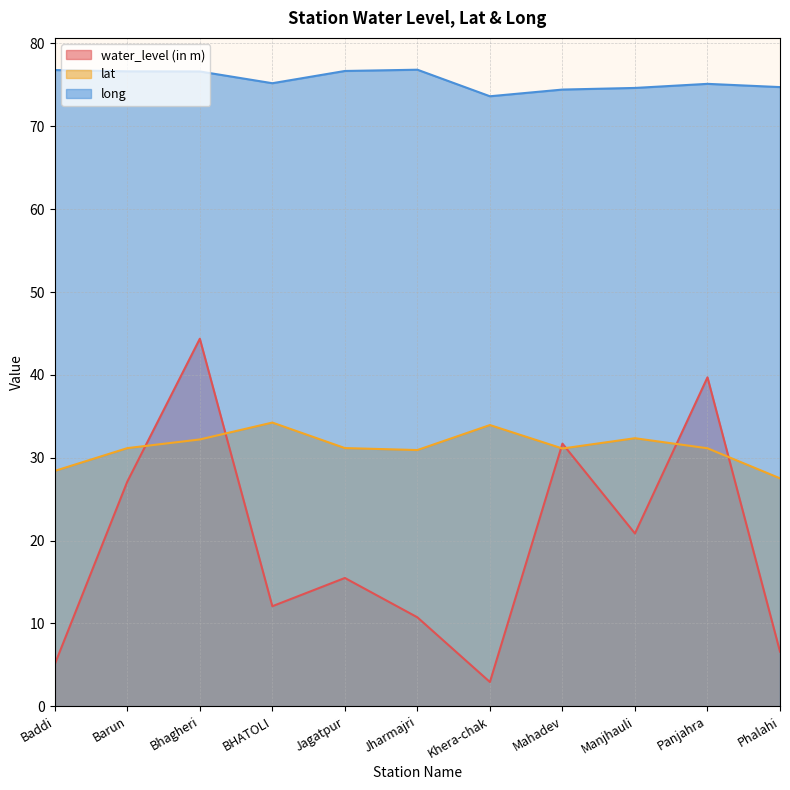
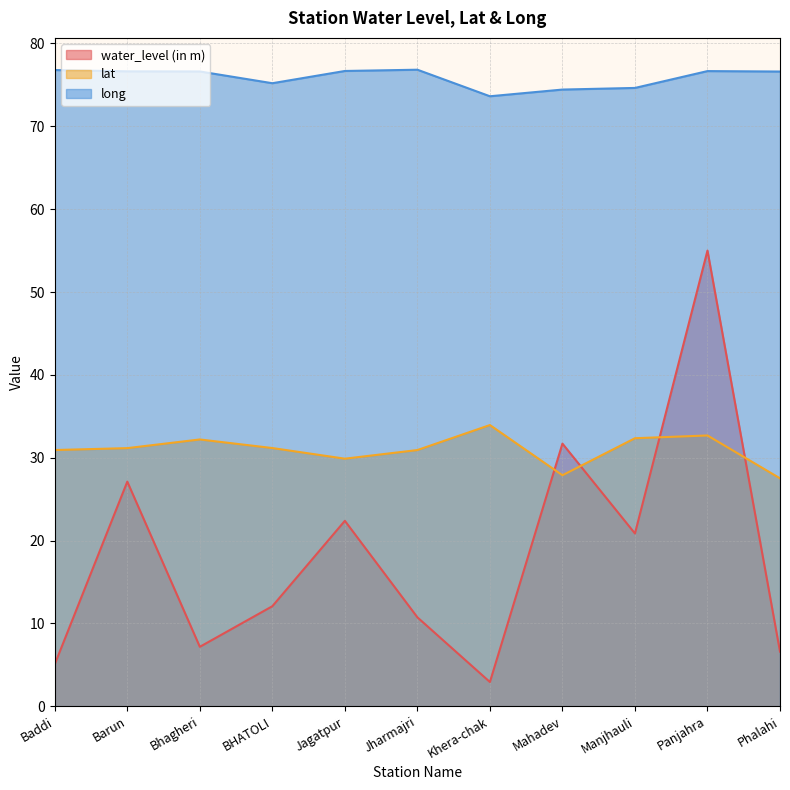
  {
    "water_level (in m)": {
      "Baddi": 5,
      "Barun": 27,
-     "Bhagheri": 44,
+     "Bhagheri": 7,
      "BHATOLI": 12,
-     "Jagatpur": 15,
+     "Jagatpur": 22,
      "Jharmajri": 11,
      "Khera-chak": 3,
      "Mahadev": 32,
      "Manjhauli": 21,
-     "Panjahra": 40,
+     "Panjahra": 55,
      "Phalahi": 7
    },
    "lat": {
-     "Baddi": 28,
+     "Baddi": 31,
      "Barun": 31,
      "Bhagheri": 32,
-     "BHATOLI": 34,
-     "Jagatpur": 31,
+     "BHATOLI": 31,
+     "Jagatpur": 30,
      "Jharmajri": 31,
      "Khera-chak": 34,
-     "Mahadev": 31,
+     "Mahadev": 28,
      "Manjhauli": 32,
-     "Panjahra": 31,
+     "Panjahra": 33,
      "Phalahi": 28
    },
    "long": {
      "Baddi": 77,
      "BHATOLI": 75,
      "Jagatpur": 77,
      "Jharmajri": 77,
      "Khera-chak": 74,
      "Mahadev": 74,
      "Manjhauli": 75,
-     "Panjahra": 75,
-     "Phalahi": 75
+     "Panjahra": 77,
+     "Phalahi": 77
    }
  }
